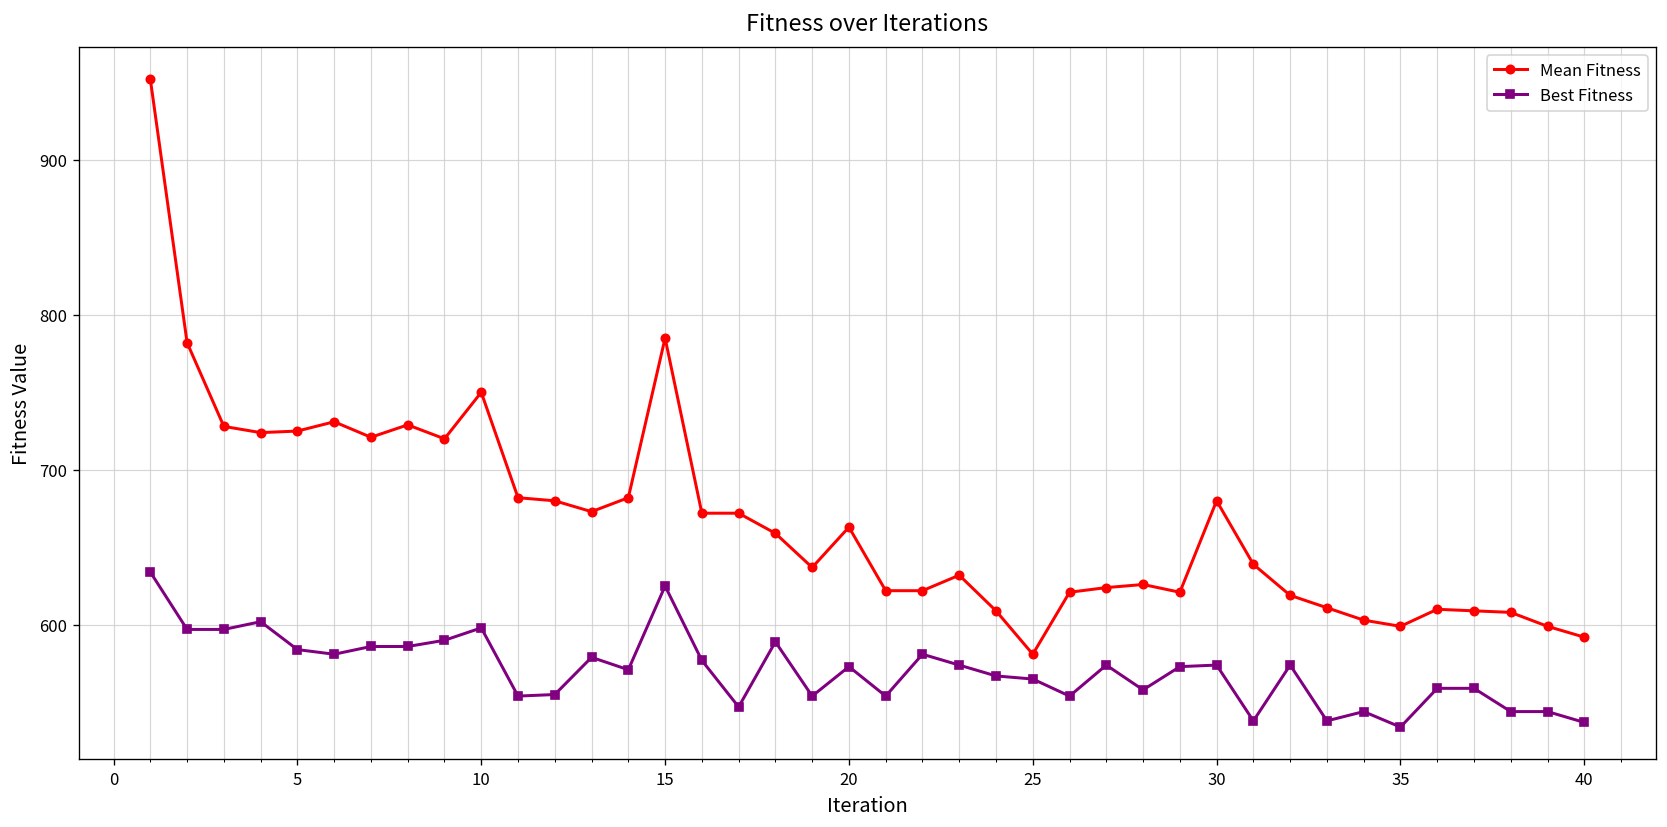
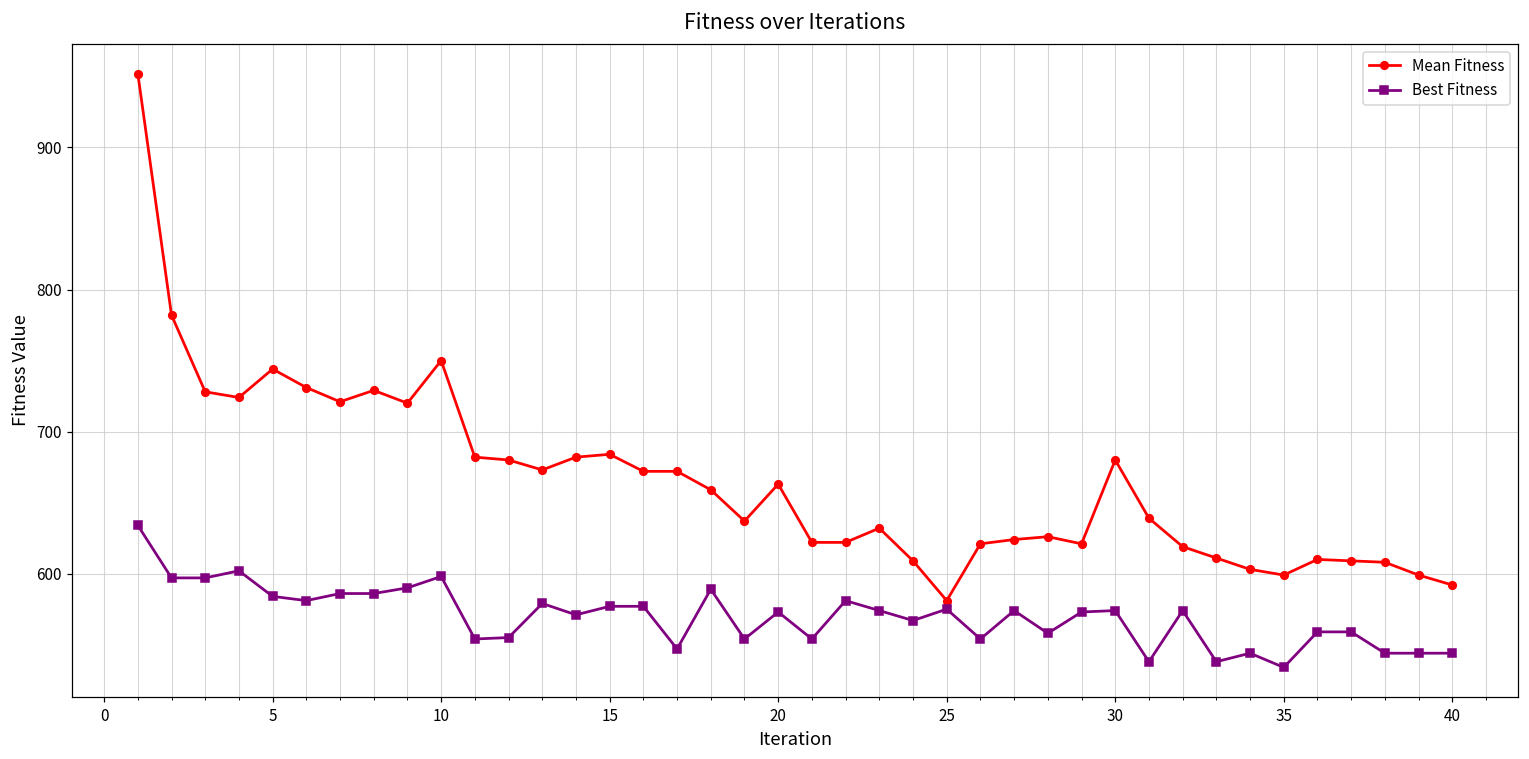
  {
    "Mean Fitness": {
-     "5": 725,
+     "5": 744,
      "10": 750,
-     "15": 785,
+     "15": 684,
      "20": 663,
      "25": 581,
      "30": 680,
      "35": 599,
      "40": 592
    },
    "Best Fitness": {
      "5": 584,
      "10": 598,
-     "15": 625,
+     "15": 577,
      "20": 573,
-     "25": 565,
+     "25": 575,
      "30": 574,
      "35": 534,
-     "40": 537
+     "40": 544
    }
  }
